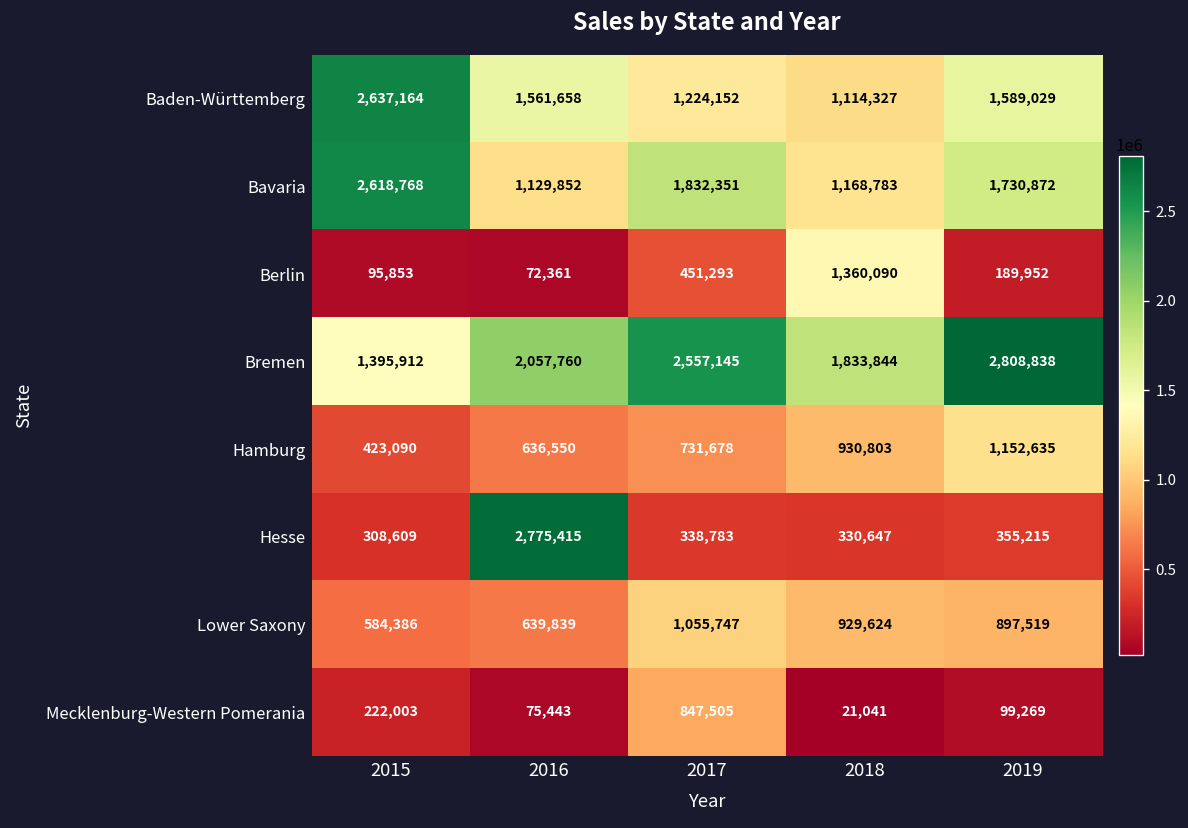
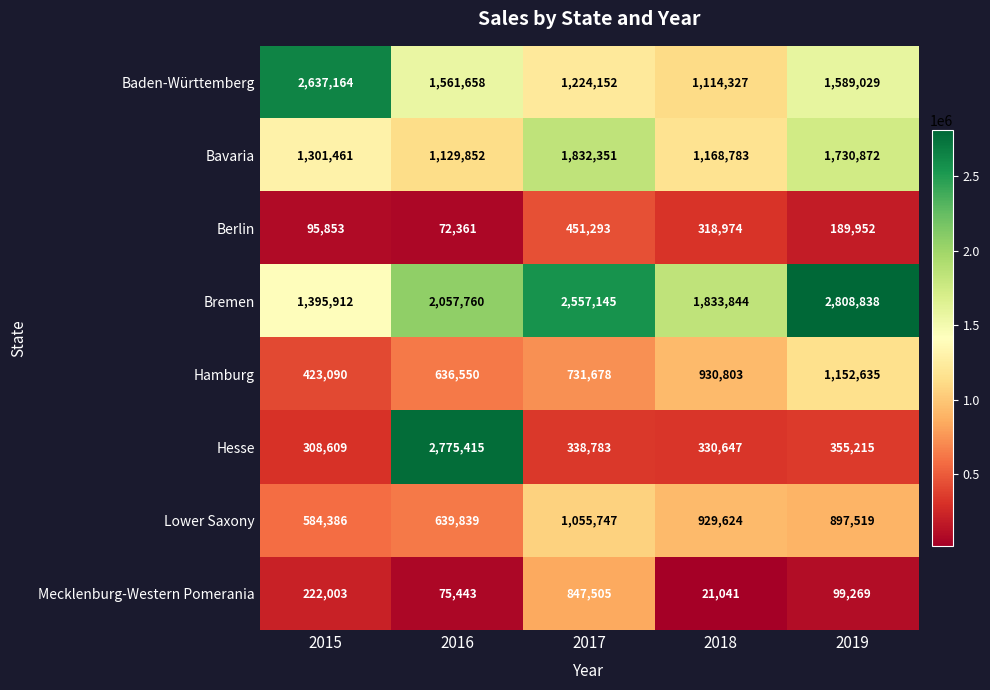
  {
    "Baden-Württemberg": {
      "2015": "2,637,164",
      "2016": "1,561,658",
      "2017": "1,224,152",
      "2018": "1,114,327",
      "2019": "1,589,029"
    },
    "Bavaria": {
-     "2015": "2,618,768",
+     "2015": "1,301,461",
      "2016": "1,129,852",
      "2017": "1,832,351",
      "2018": "1,168,783",
      "2019": "1,730,872"
    },
    "Berlin": {
      "2015": "95,853",
      "2016": "72,361",
      "2017": "451,293",
-     "2018": "1,360,090",
+     "2018": "318,974",
      "2019": "189,952"
    },
    "Bremen": {
      "2015": "1,395,912",
      "2016": "2,057,760",
      "2017": "2,557,145",
      "2018": "1,833,844",
      "2019": "2,808,838"
    },
    "Hamburg": {
      "2015": "423,090",
      "2016": "636,550",
      "2017": "731,678",
      "2018": "930,803",
      "2019": "1,152,635"
    },
    "Hesse": {
      "2015": "308,609",
      "2016": "2,775,415",
      "2017": "338,783",
      "2018": "330,647",
      "2019": "355,215"
    },
    "Lower Saxony": {
      "2015": "584,386",
      "2016": "639,839",
      "2017": "1,055,747",
      "2018": "929,624",
      "2019": "897,519"
    },
    "Mecklenburg-Western Pomerania": {
      "2015": "222,003",
      "2016": "75,443",
      "2017": "847,505",
      "2018": "21,041",
      "2019": "99,269"
    }
  }
